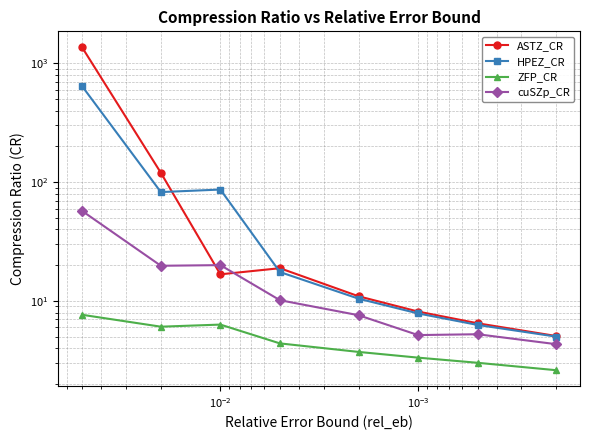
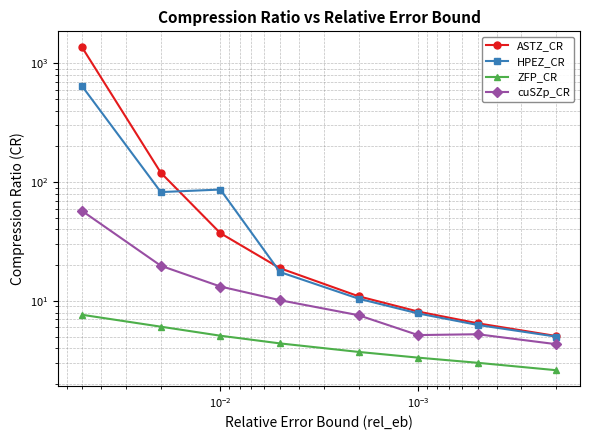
  {
    "ASTZ_CR": {
-     "10^-2": 17
+     "10^-2": 37
    },
    "HPEZ_CR": {
      "10^-2": 90
    },
    "ZFP_CR": {
-     "10^-2": 6,
+     "10^-2": 5.1,
      "10^-3": 3.3
    },
    "cuSZp_CR": {
-     "10^-2": 20,
+     "10^-2": 13,
      "10^-3": 5
    }
  }
